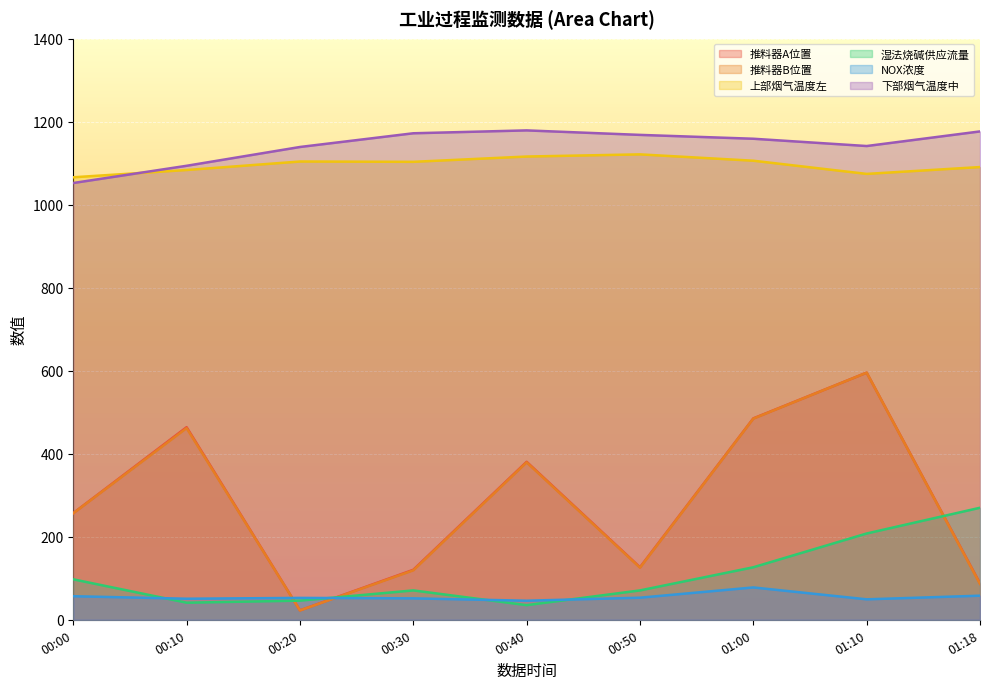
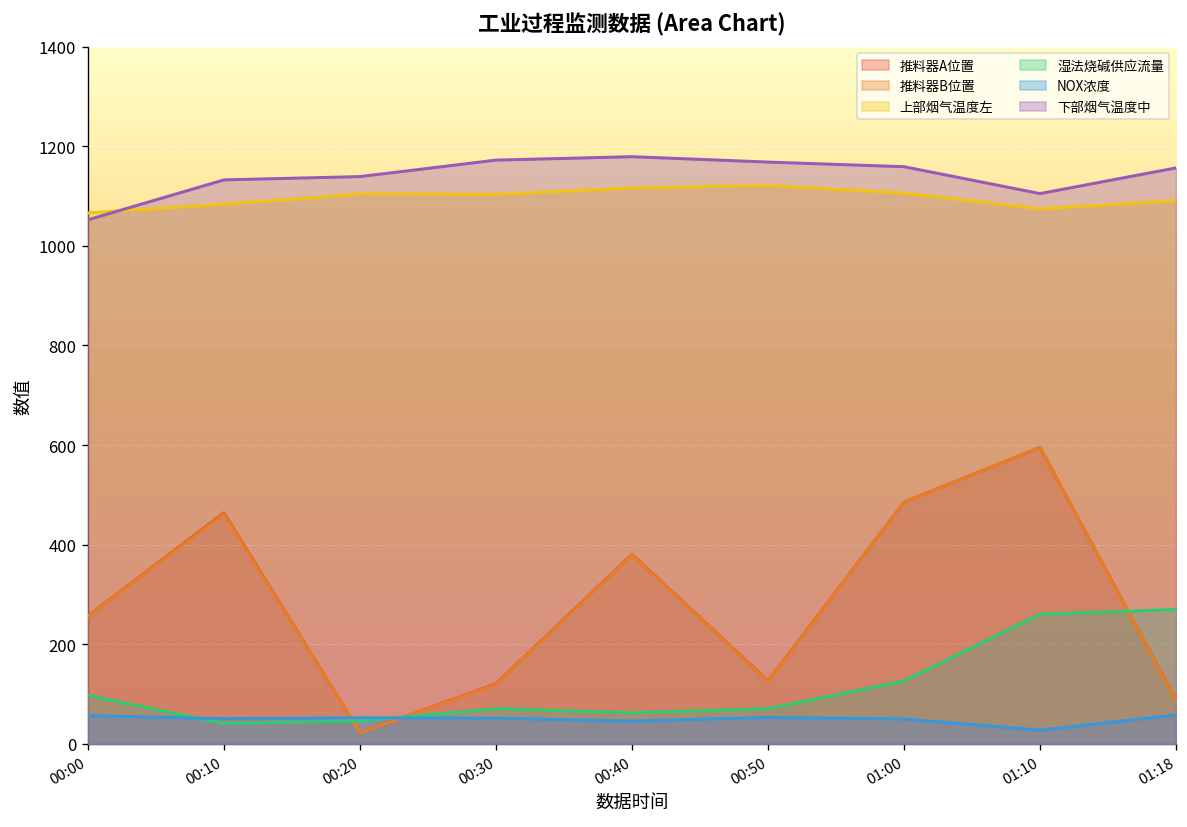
  {
    "湿法烧碱供应流量": {
      "00:00": 100,
      "00:10": 40,
      "00:20": 50,
      "00:30": 70,
-     "00:40": 40,
+     "00:40": 60,
      "00:50": 70,
      "01:00": 130,
-     "01:10": 210,
+     "01:10": 260,
      "01:18": 270
    },
    "NOX浓度": {
      "00:00": 60,
      "00:10": 50,
      "00:20": 50,
      "00:30": 50,
      "00:40": 50,
      "00:50": 50,
-     "01:00": 80,
-     "01:10": 50,
+     "01:00": 50,
+     "01:10": 30,
      "01:18": 60
    },
    "下部烟气温度中": {
      "00:00": 1050,
-     "00:10": 1090,
+     "00:10": 1130,
      "00:20": 1140,
      "00:30": 1170,
      "00:40": 1180,
      "00:50": 1170,
      "01:00": 1160,
-     "01:10": 1140,
-     "01:18": 1180
+     "01:10": 1110,
+     "01:18": 1160
    }
  }
